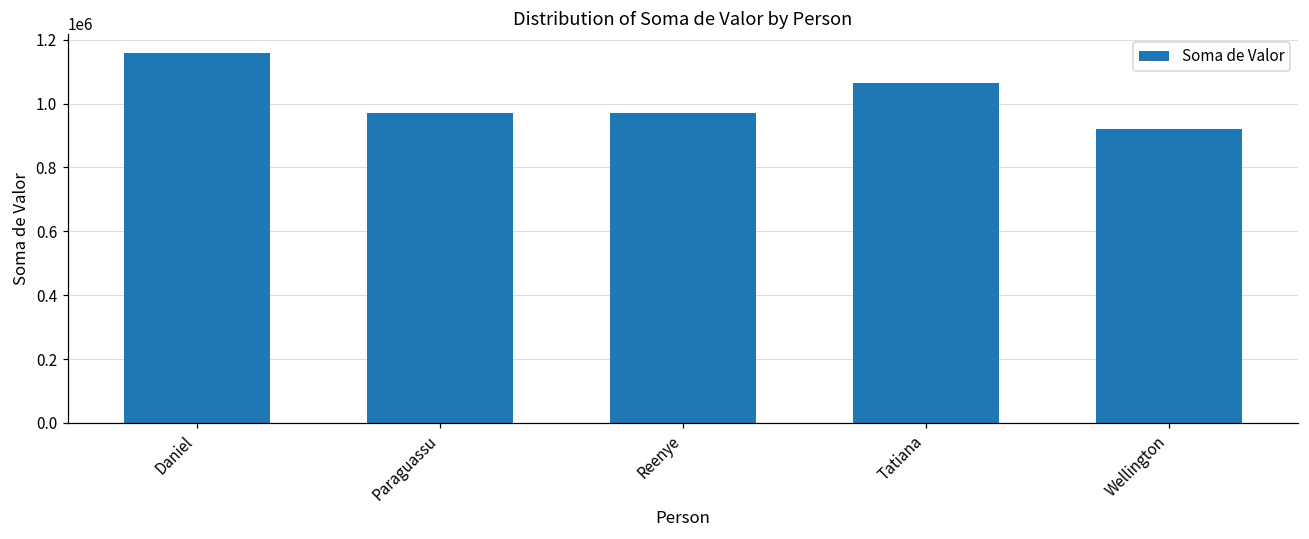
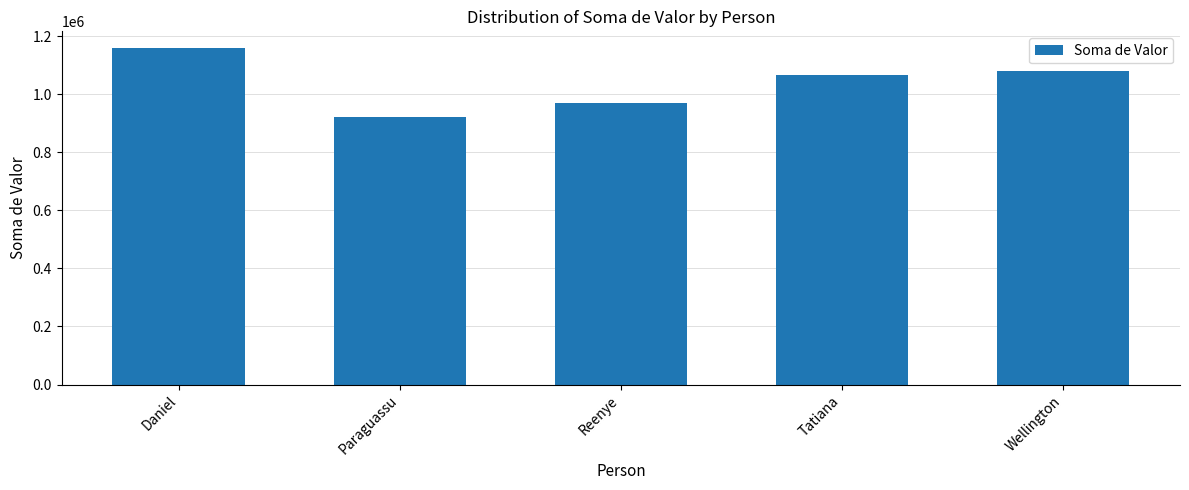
  {
    "Daniel": 1160000,
-   "Paraguassu": 970000,
+   "Paraguassu": 920000,
    "Reenye": 970000,
    "Tatiana": 1070000,
-   "Wellington": 920000
+   "Wellington": 1080000
  }
